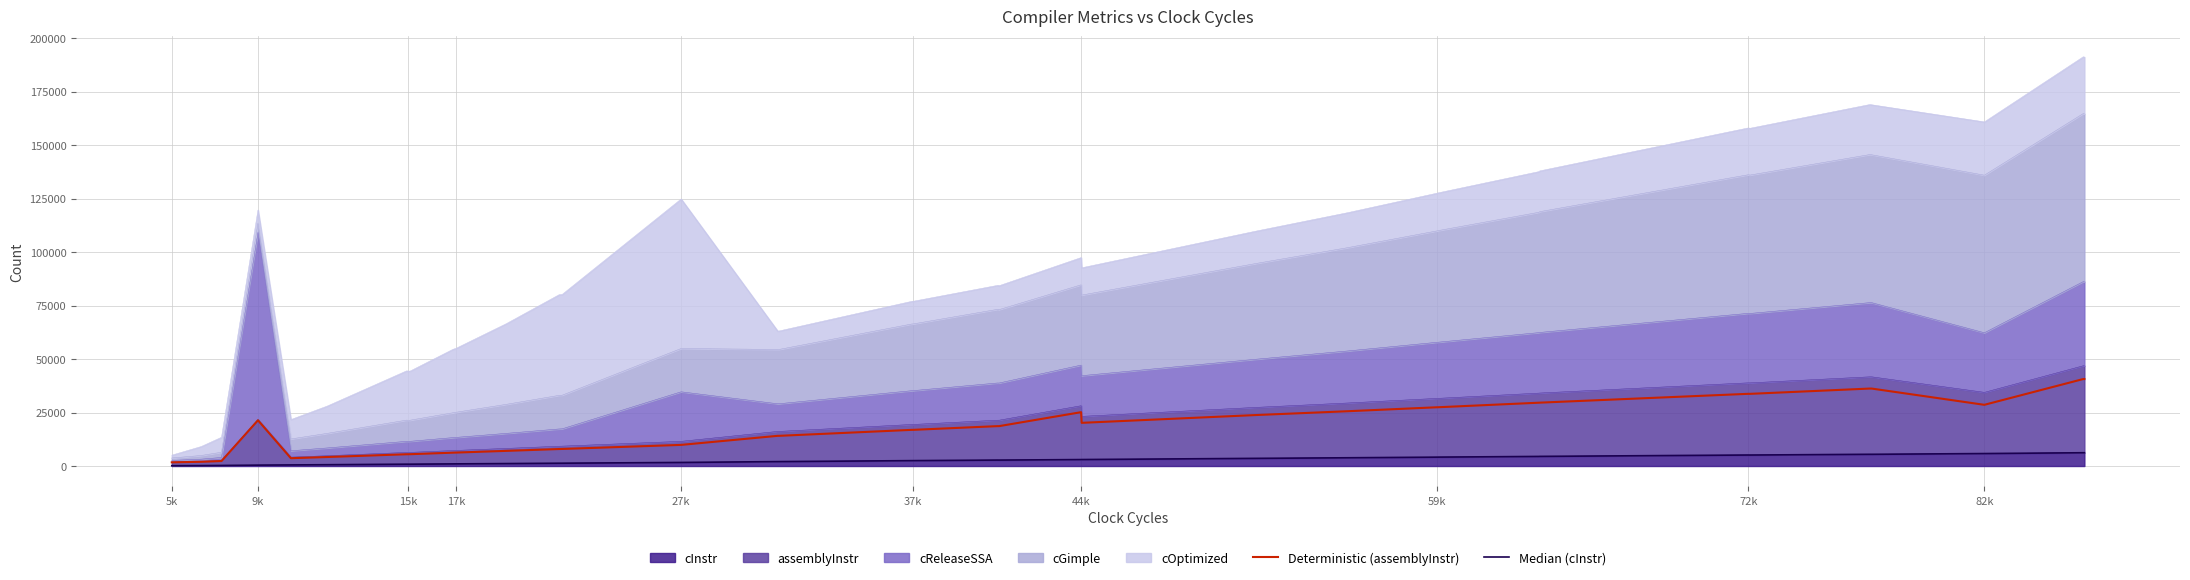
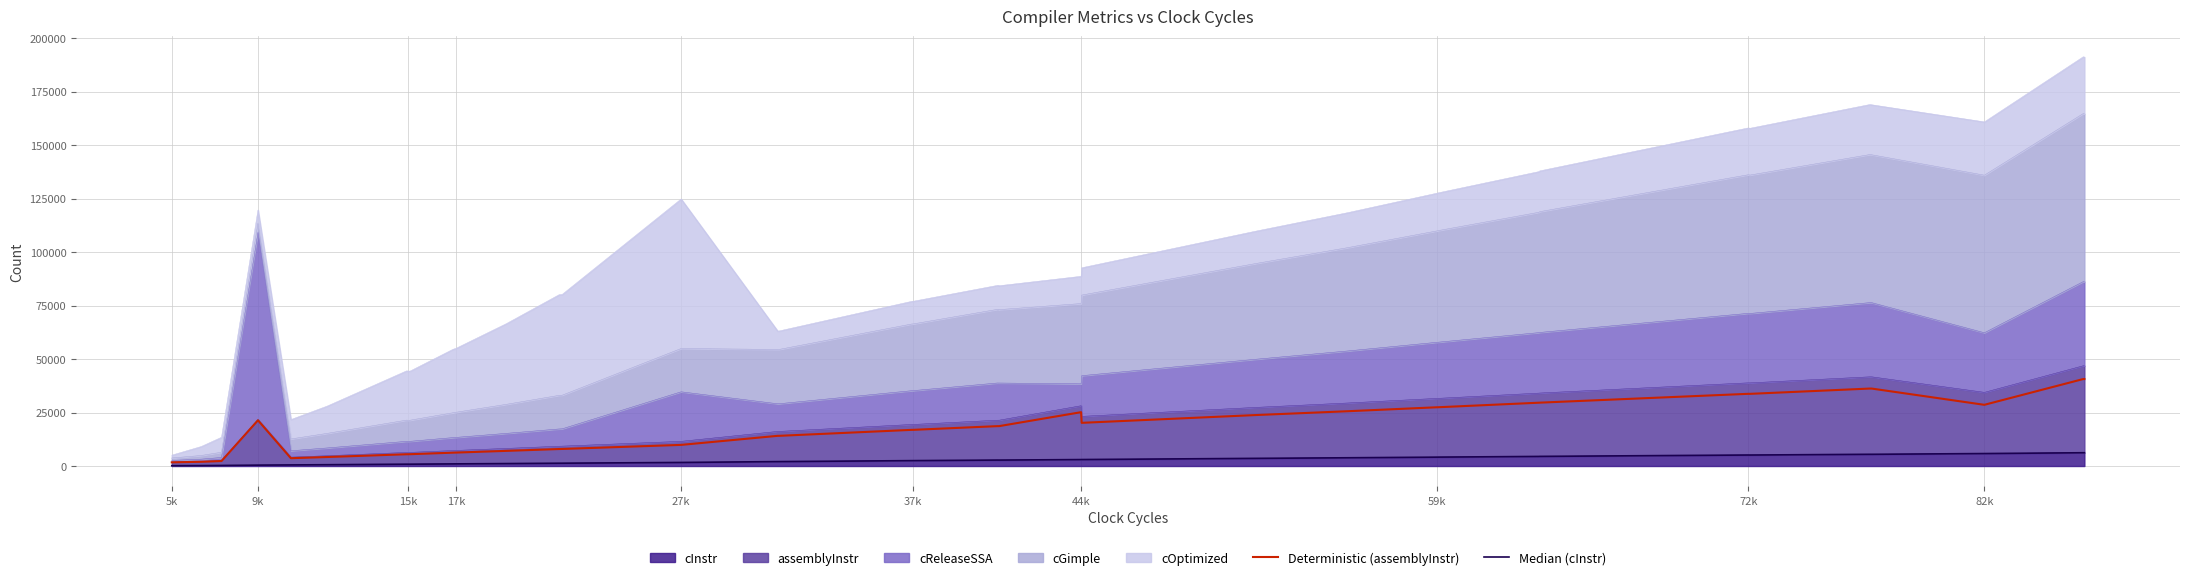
  {
    "cReleaseSSA": {
      "9k": 87000,
      "15k": 5000,
      "17k": 6000,
      "27k": 23000,
      "37k": 16000,
-     "44k": 19000,
+     "44k": 10000,
      "59k": 26000,
      "72k": 32000,
      "82k": 28000
    },
    "Deterministic (assemblyInstr)": {
      "27k": 10000,
      "37k": 17000,
      "44k": 25000,
      "59k": 27000,
      "72k": 34000,
      "82k": 29000
    }
  }
